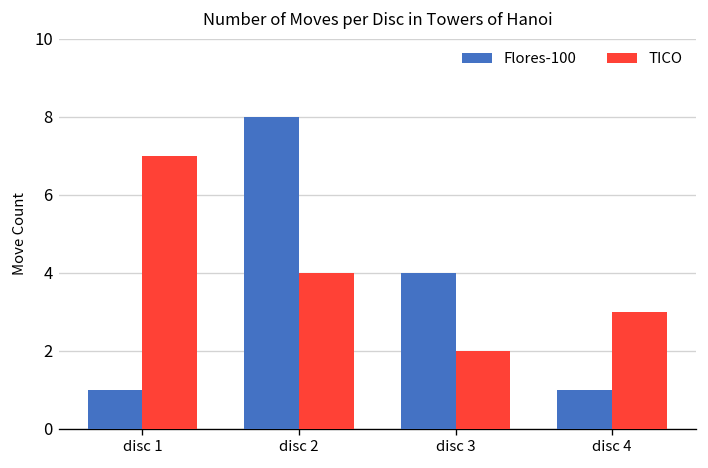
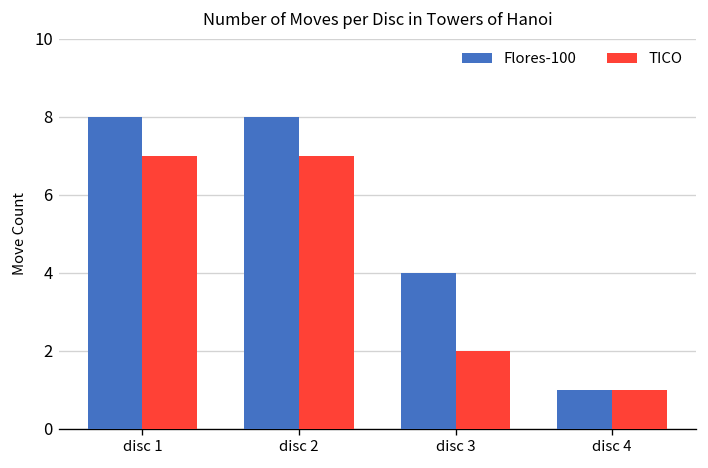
  {
    "Flores-100": {
-     "disc 1": 1,
+     "disc 1": 8,
      "disc 2": 8,
      "disc 3": 4,
      "disc 4": 1
    },
    "TICO": {
      "disc 1": 7,
-     "disc 2": 4,
+     "disc 2": 7,
      "disc 3": 2,
-     "disc 4": 3
+     "disc 4": 1
    }
  }
